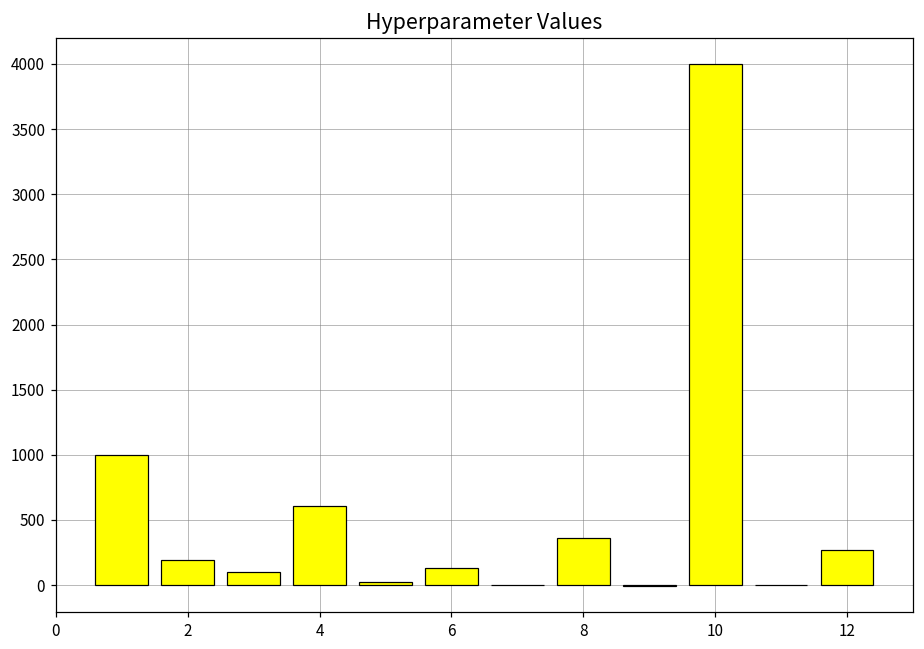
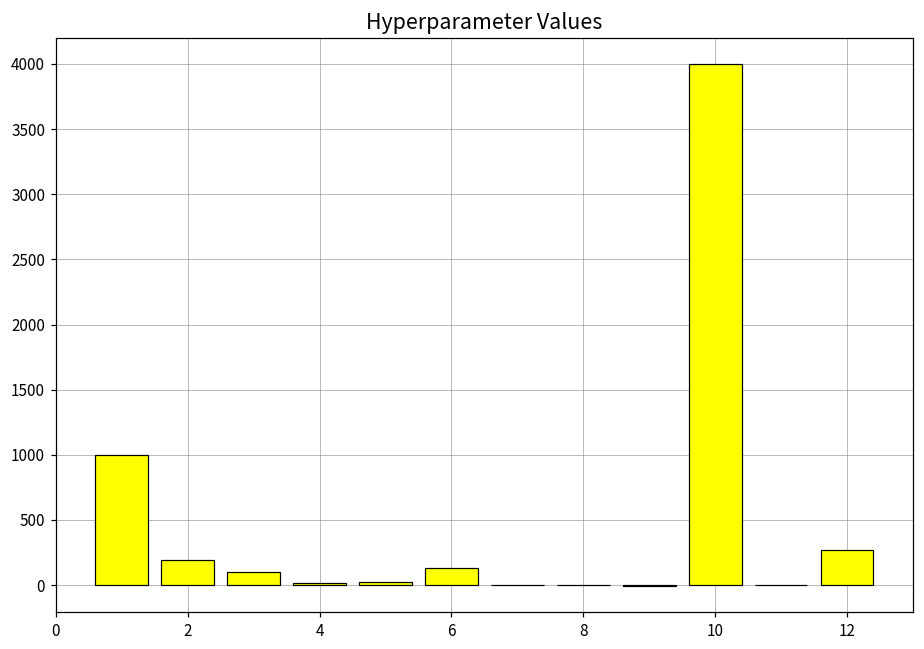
  {
    "2": 190,
-   "4": 610,
+   "4": 20,
    "6": 130,
-   "8": 360,
+   "8": 0,
    "10": 4000,
    "12": 270
  }
